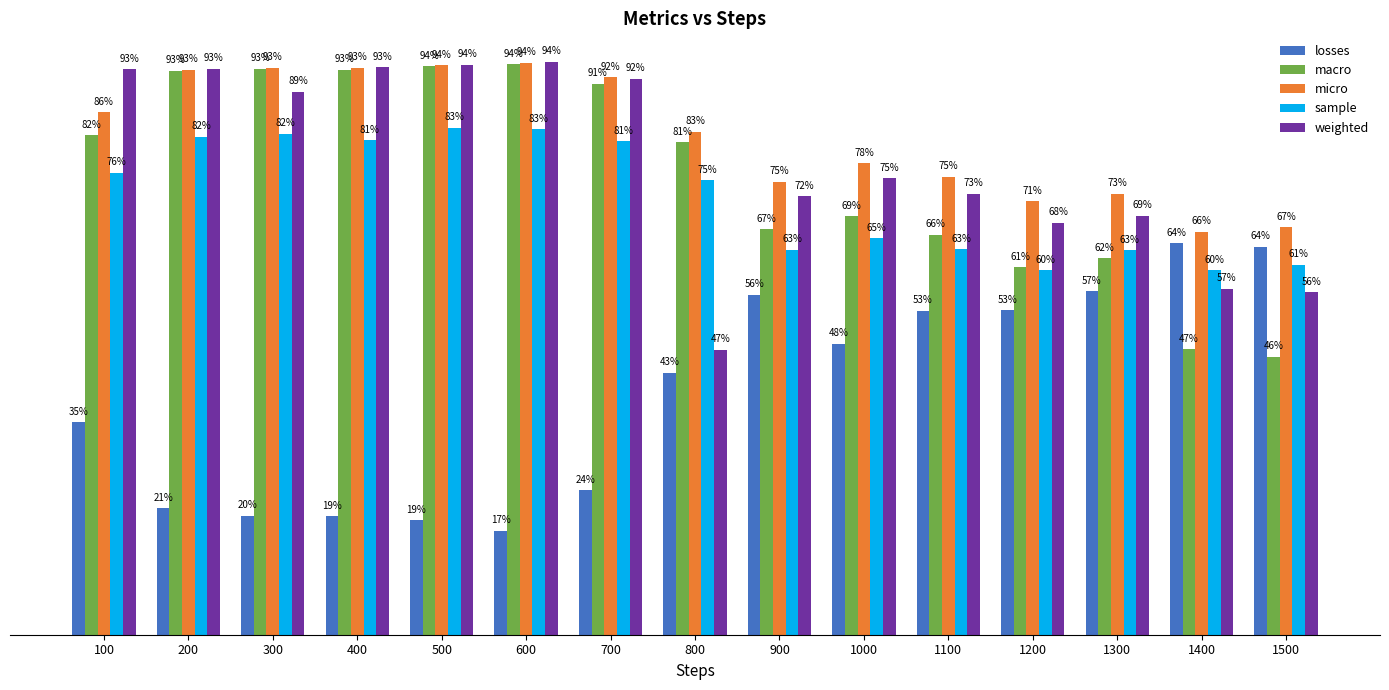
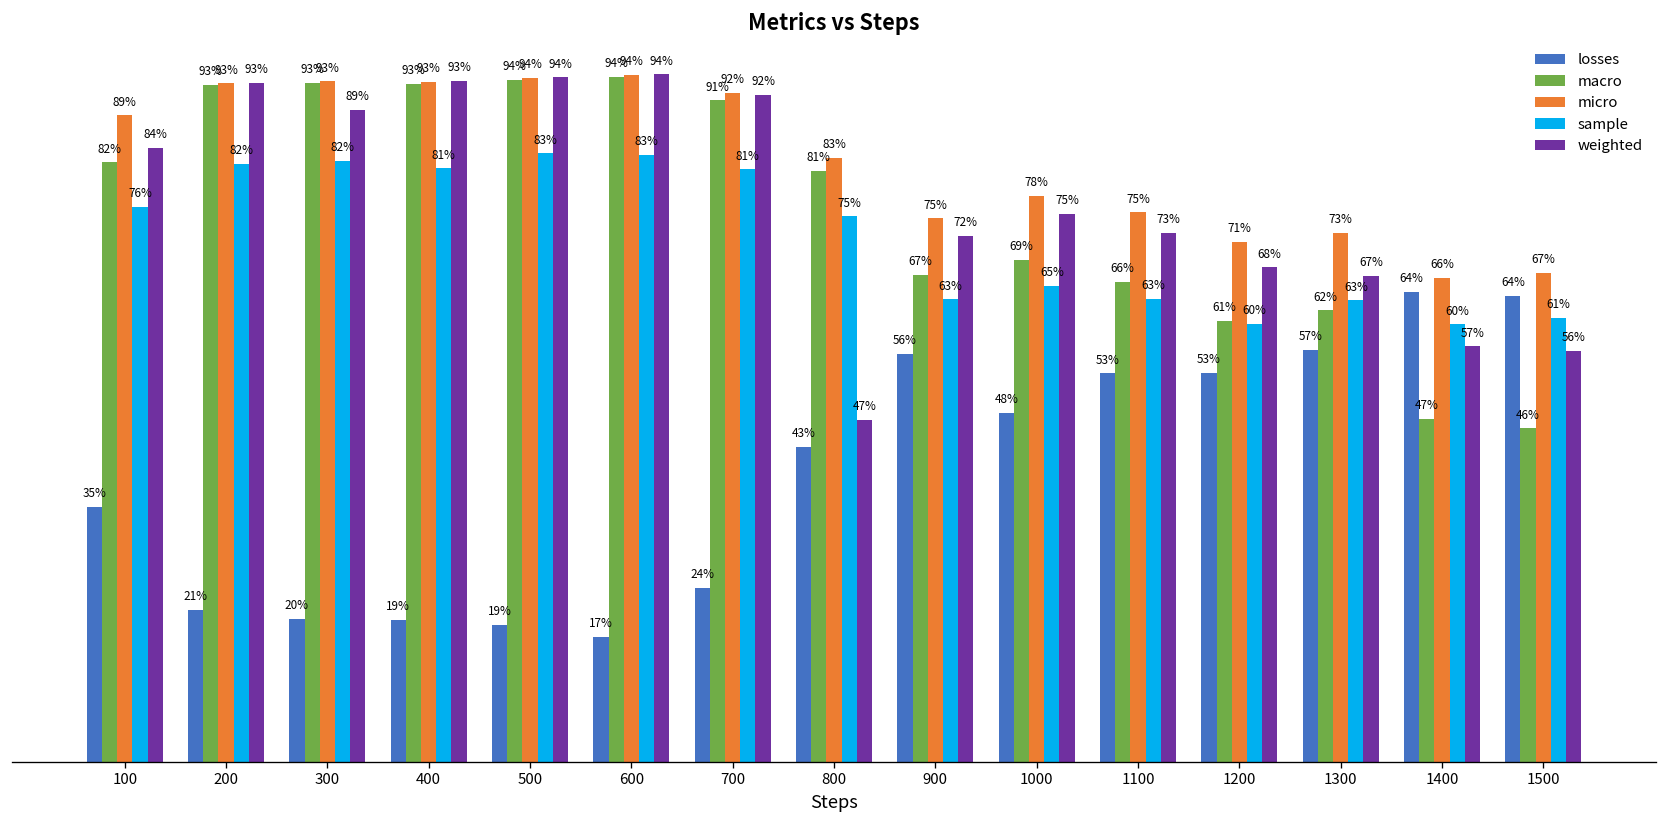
  {
    "losses": {
      "100": "35%",
      "200": "21%",
      "300": "20%",
      "400": "19%",
      "500": "19%",
      "600": "17%",
      "700": "24%",
      "800": "43%",
      "900": "56%",
      "1000": "48%",
      "1100": "53%",
      "1200": "53%",
      "1300": "57%",
      "1400": "64%",
      "1500": "64%"
    },
    "macro": {
      "100": "82%",
      "700": "91%",
      "800": "81%",
      "900": "67%",
      "1000": "69%",
      "1100": "66%",
      "1200": "61%",
      "1300": "62%",
      "1400": "47%",
      "1500": "46%"
    },
    "micro": {
-     "100": "86%",
+     "100": "89%",
      "700": "92%",
      "800": "83%",
      "900": "75%",
      "1000": "78%",
      "1100": "75%",
      "1200": "71%",
      "1300": "73%",
      "1400": "66%",
      "1500": "67%"
    },
    "sample": {
      "100": "76%",
      "200": "82%",
      "300": "82%",
      "400": "81%",
      "500": "83%",
      "600": "83%",
      "700": "81%",
      "800": "75%",
      "900": "63%",
      "1000": "65%",
      "1100": "63%",
      "1200": "60%",
      "1300": "63%",
      "1400": "60%",
      "1500": "61%"
    },
    "weighted": {
-     "100": "93%",
+     "100": "84%",
      "200": "93%",
      "300": "89%",
      "400": "93%",
      "500": "94%",
      "600": "94%",
      "700": "92%",
      "800": "47%",
      "900": "72%",
      "1000": "75%",
      "1100": "73%",
      "1200": "68%",
-     "1300": "69%",
+     "1300": "67%",
      "1400": "57%",
      "1500": "56%"
    }
  }
